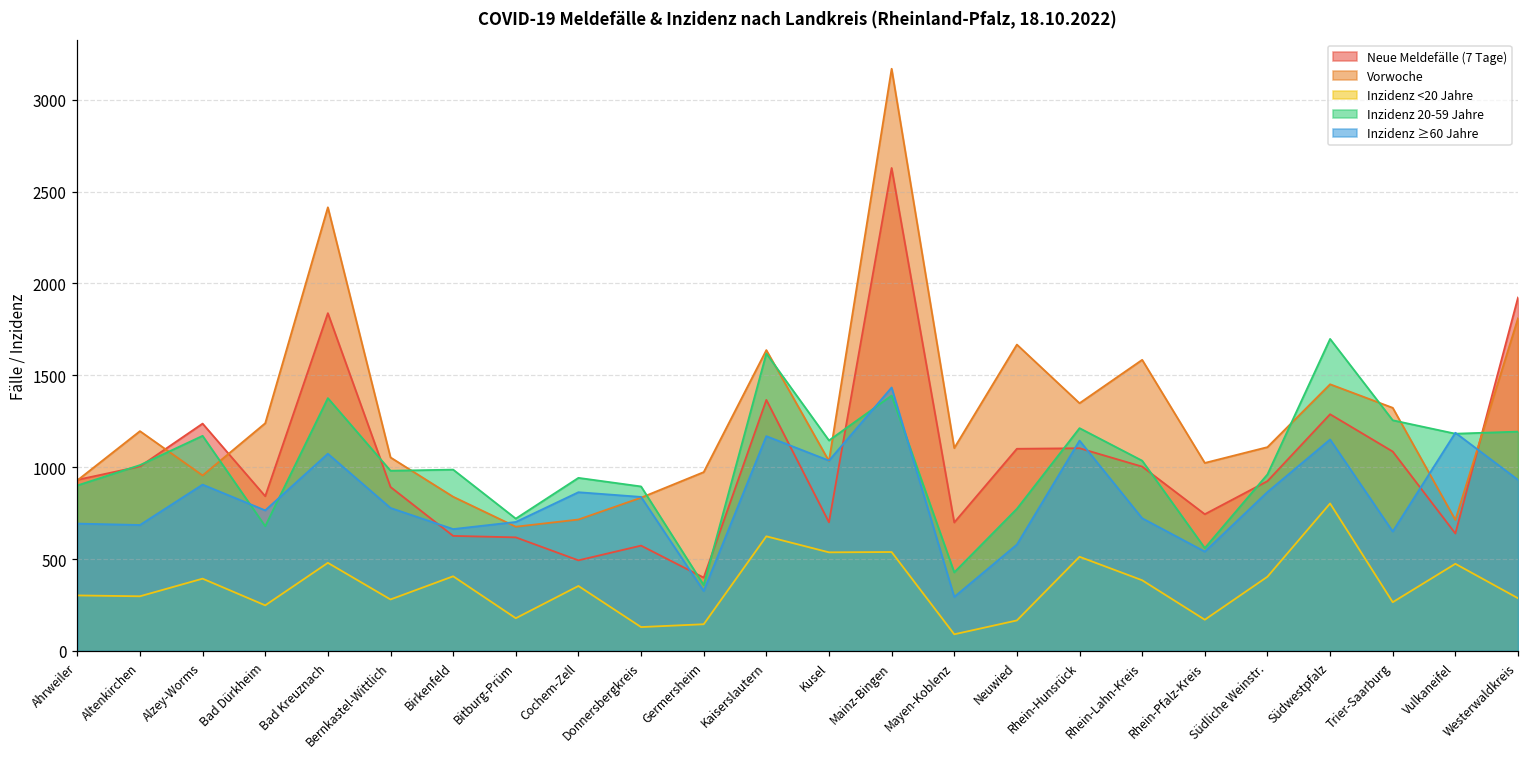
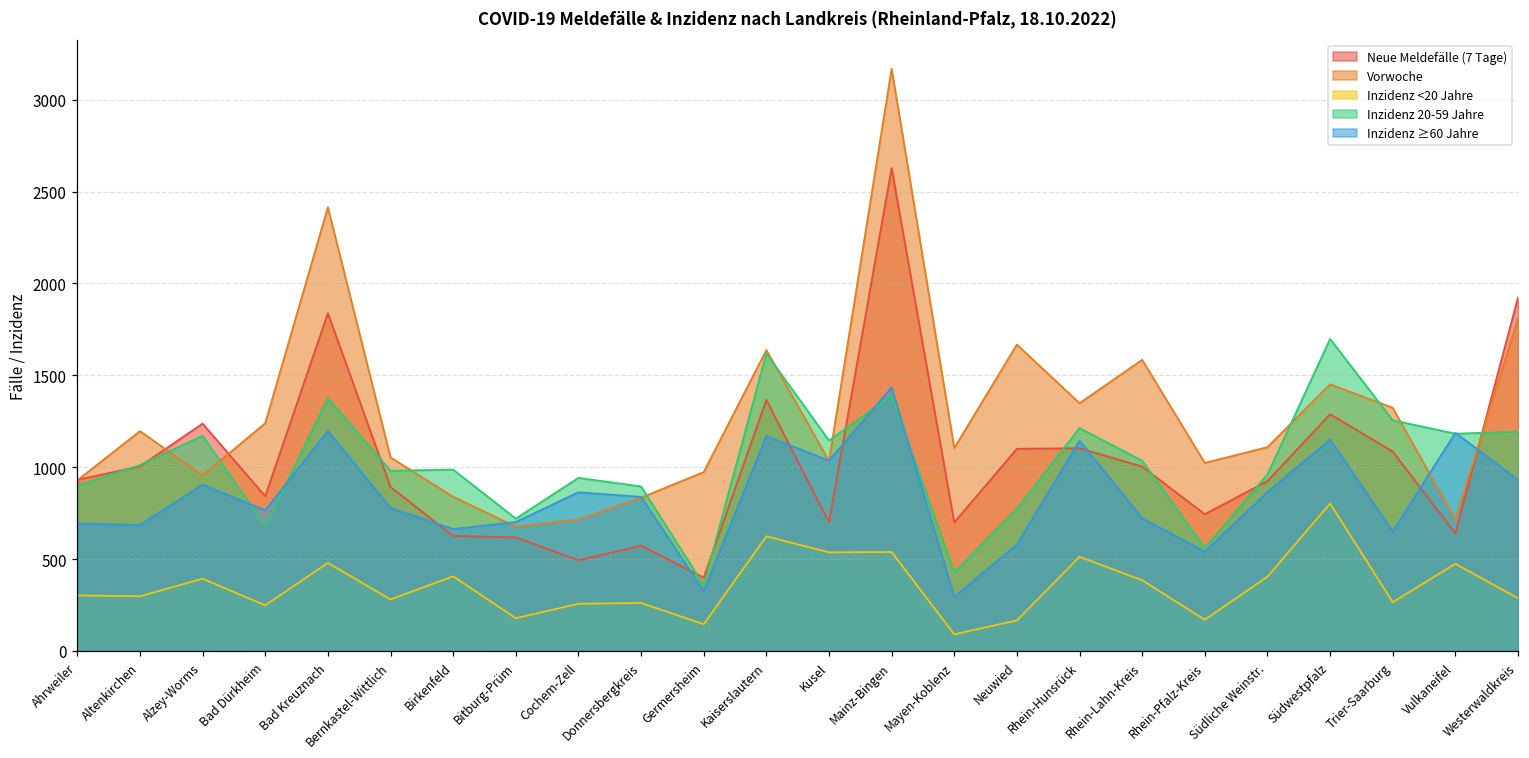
  {
    "Inzidenz <20 Jahre": {
      "Ahrweiler": 300,
      "Altenkirchen": 300,
      "Alzey-Worms": 390,
      "Bad Dürkheim": 250,
      "Bad Kreuznach": 480,
      "Bernkastel-Wittlich": 280,
      "Birkenfeld": 410,
      "Bitburg-Prüm": 180,
-     "Cochem-Zell": 350,
-     "Donnersbergkreis": 130,
+     "Cochem-Zell": 260,
+     "Donnersbergkreis": 260,
      "Germersheim": 150,
      "Kaiserslautern": 620,
      "Kusel": 540,
      "Mainz-Bingen": 540,
      "Mayen-Koblenz": 90,
      "Neuwied": 170,
      "Rhein-Hunsrück": 510,
      "Rhein-Lahn-Kreis": 380,
      "Rhein-Pfalz-Kreis": 170,
      "Südliche Weinstr.": 400,
      "Südwestpfalz": 800,
      "Trier-Saarburg": 270,
      "Vulkaneifel": 470,
      "Westerwaldkreis": 290
    },
    "Inzidenz 20-59 Jahre": {
      "Ahrweiler": 900,
      "Alzey-Worms": 1170,
      "Bad Dürkheim": 680,
      "Bad Kreuznach": 1380,
      "Bernkastel-Wittlich": 980,
      "Birkenfeld": 990,
      "Bitburg-Prüm": 720,
      "Cochem-Zell": 940,
      "Donnersbergkreis": 900,
      "Germersheim": 360,
      "Kaiserslautern": 1620,
      "Kusel": 1150,
      "Mainz-Bingen": 1390,
      "Mayen-Koblenz": 430,
      "Neuwied": 770,
      "Rhein-Hunsrück": 1210,
      "Rhein-Lahn-Kreis": 1040,
      "Rhein-Pfalz-Kreis": 560,
      "Südliche Weinstr.": 960,
      "Südwestpfalz": 1700,
      "Trier-Saarburg": 1260,
      "Westerwaldkreis": 1190
    },
    "Inzidenz ≥60 Jahre": {
      "Ahrweiler": 690,
      "Altenkirchen": 690,
      "Alzey-Worms": 910,
      "Bad Dürkheim": 760,
-     "Bad Kreuznach": 1070,
+     "Bad Kreuznach": 1200,
      "Bernkastel-Wittlich": 780,
      "Birkenfeld": 660,
      "Bitburg-Prüm": 700,
      "Cochem-Zell": 860,
      "Germersheim": 330,
      "Kaiserslautern": 1170,
      "Mainz-Bingen": 1430,
      "Mayen-Koblenz": 290,
      "Neuwied": 580,
      "Rhein-Hunsrück": 1140,
      "Rhein-Lahn-Kreis": 720,
      "Rhein-Pfalz-Kreis": 540,
      "Südliche Weinstr.": 860,
      "Südwestpfalz": 1150,
      "Trier-Saarburg": 650,
      "Westerwaldkreis": 930
    }
  }
